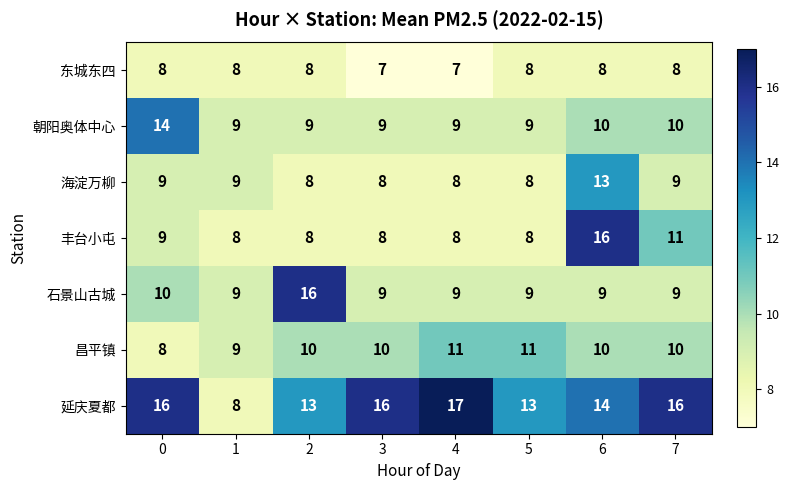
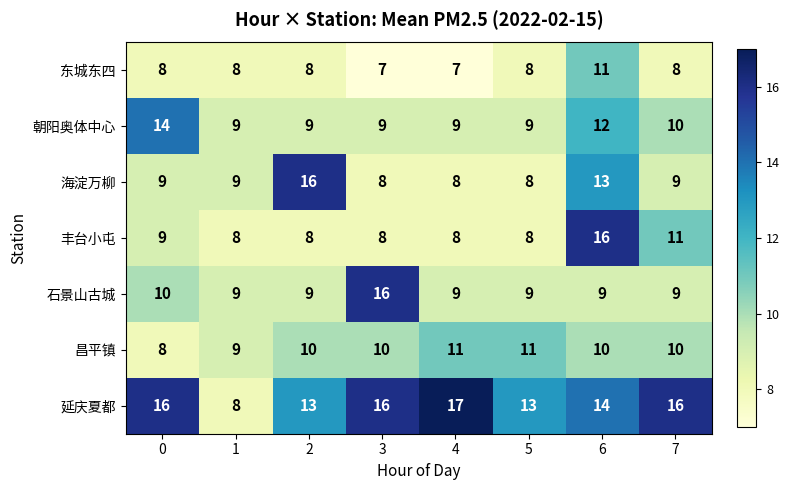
  {
    "东城东四": {
      "0": 8,
      "1": 8,
      "2": 8,
      "3": 7,
      "4": 7,
      "5": 8,
-     "6": 8,
+     "6": 11,
      "7": 8
    },
    "朝阳奥体中心": {
      "0": 14,
      "1": 9,
      "2": 9,
      "3": 9,
      "4": 9,
      "5": 9,
-     "6": 10,
+     "6": 12,
      "7": 10
    },
    "海淀万柳": {
      "0": 9,
      "1": 9,
-     "2": 8,
+     "2": 16,
      "3": 8,
      "4": 8,
      "5": 8,
      "6": 13,
      "7": 9
    },
    "丰台小屯": {
      "0": 9,
      "1": 8,
      "2": 8,
      "3": 8,
      "4": 8,
      "5": 8,
      "6": 16,
      "7": 11
    },
    "石景山古城": {
      "0": 10,
      "1": 9,
-     "2": 16,
-     "3": 9,
+     "2": 9,
+     "3": 16,
      "4": 9,
      "5": 9,
      "6": 9,
      "7": 9
    },
    "昌平镇": {
      "0": 8,
      "1": 9,
      "2": 10,
      "3": 10,
      "4": 11,
      "5": 11,
      "6": 10,
      "7": 10
    },
    "延庆夏都": {
      "0": 16,
      "1": 8,
      "2": 13,
      "3": 16,
      "4": 17,
      "5": 13,
      "6": 14,
      "7": 16
    }
  }
